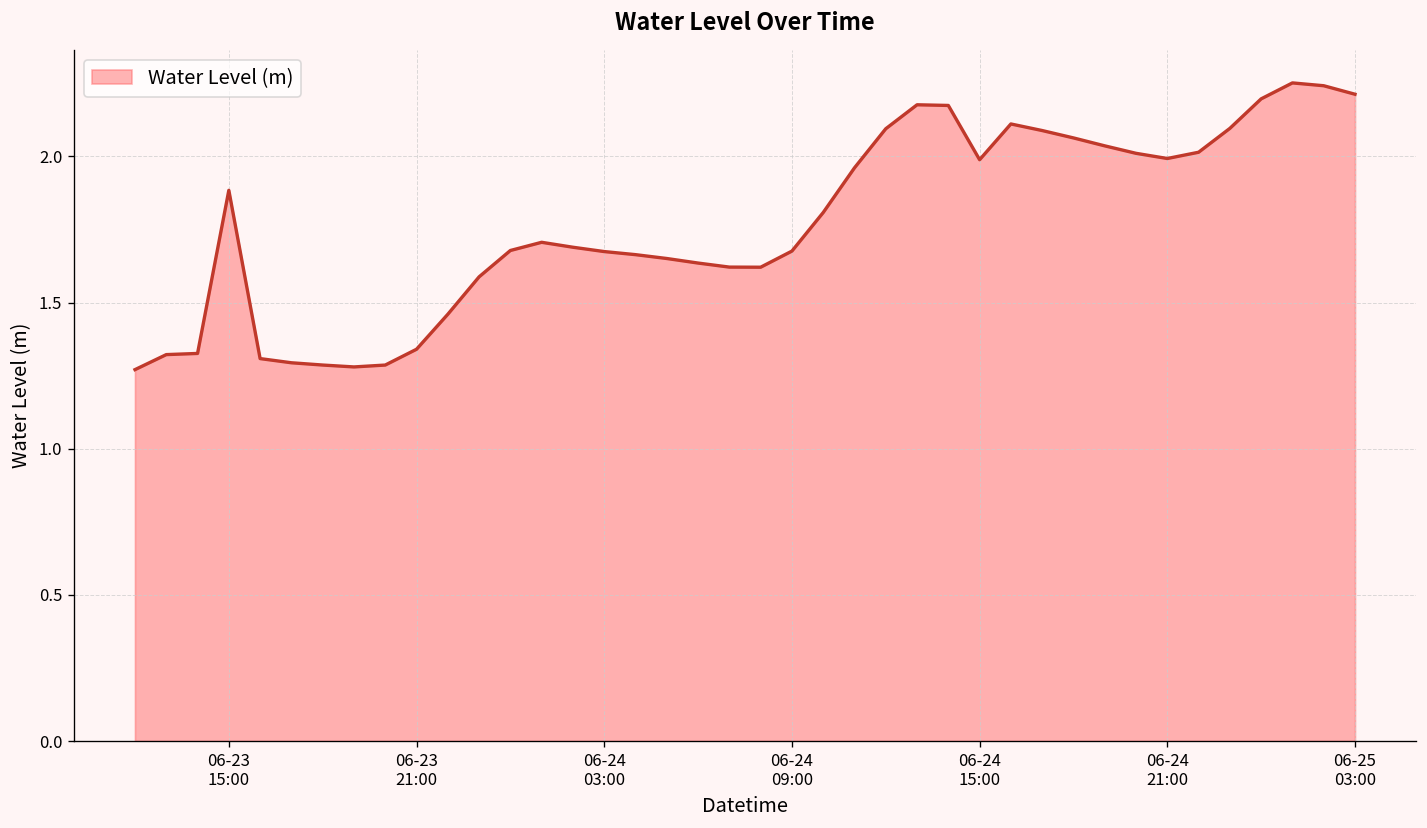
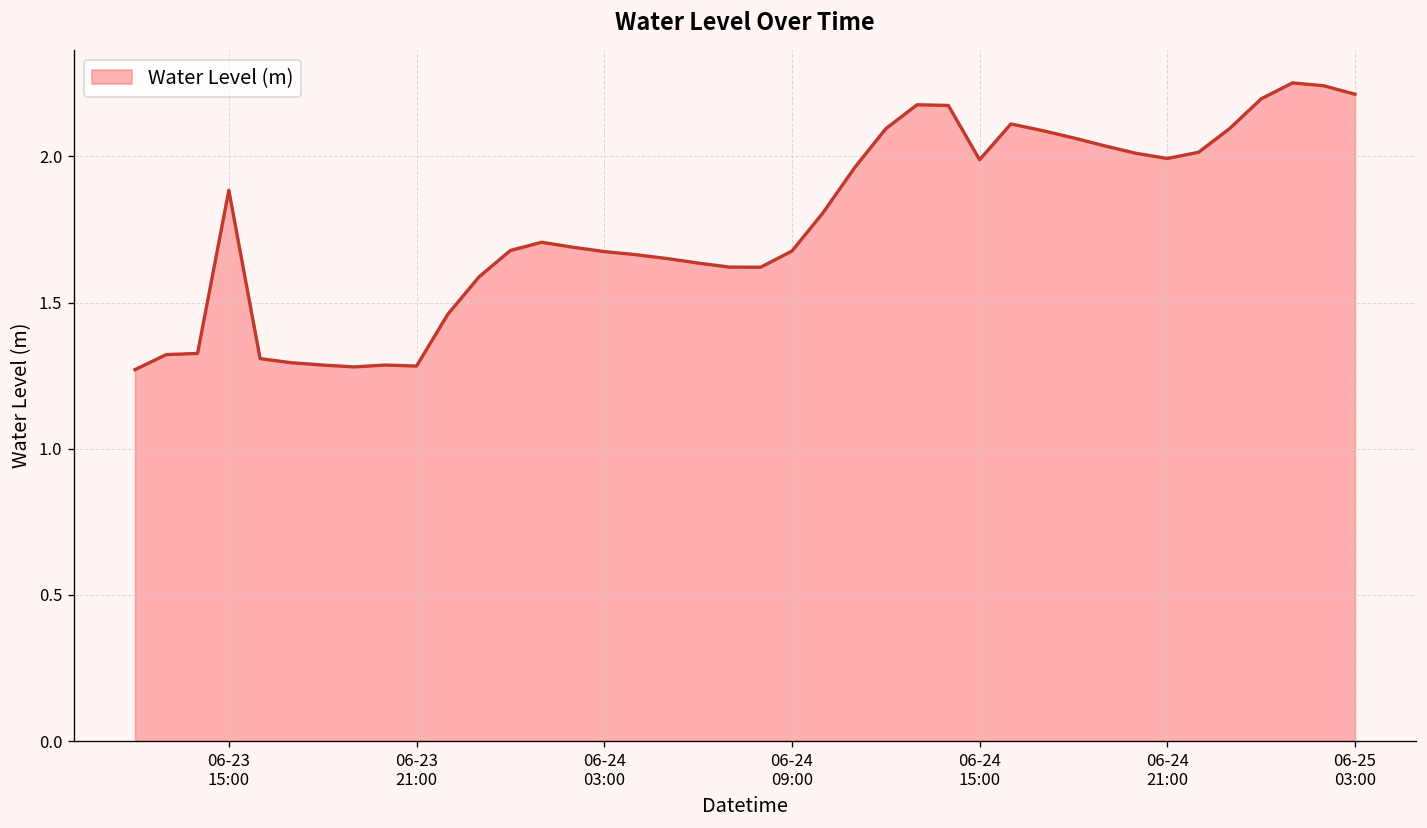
  {
    "06-23 15:00": 1.88,
-   "06-23 21:00": 1.34,
+   "06-23 21:00": 1.28,
    "06-24 03:00": 1.67,
    "06-24 09:00": 1.68,
    "06-24 15:00": 1.99,
    "06-24 21:00": 1.99,
    "06-25 03:00": 2.21
  }
